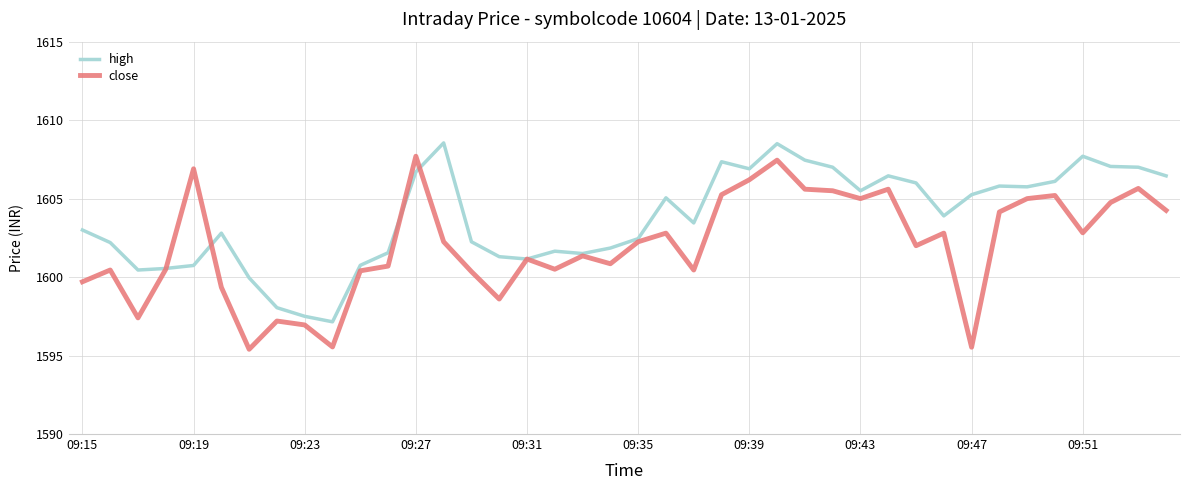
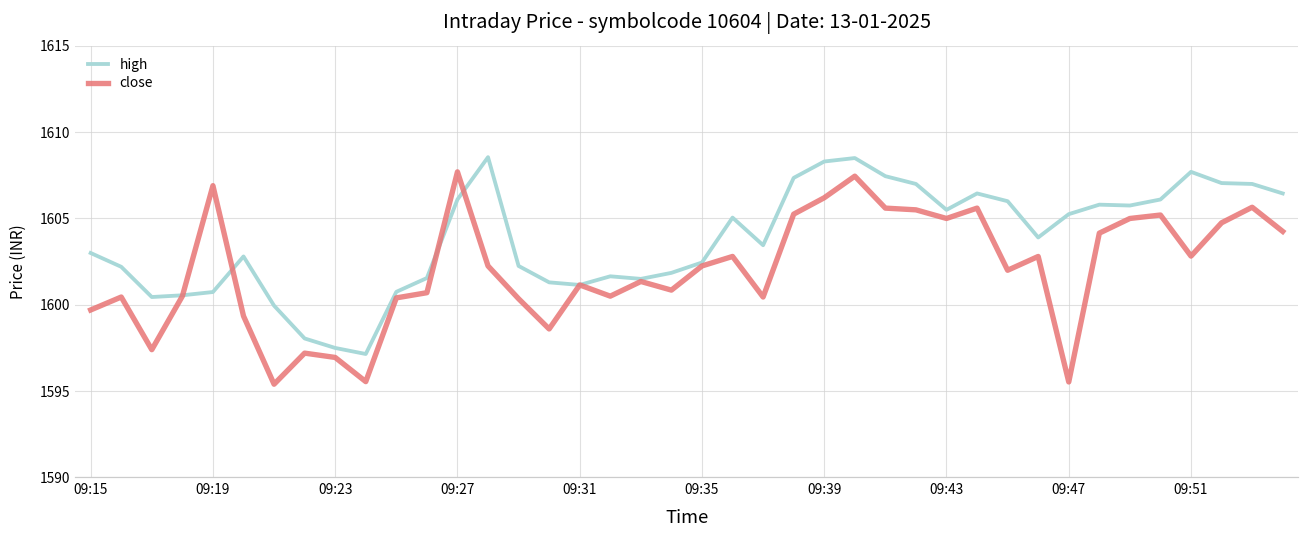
  {
    "high": {
      "09:15": 1603.0,
      "09:19": 1600.7,
      "09:23": 1597.5,
-     "09:27": 1606.7,
+     "09:27": 1606.1,
      "09:35": 1602.5,
-     "09:39": 1606.9,
+     "09:39": 1608.3,
      "09:43": 1605.5,
      "09:47": 1605.3,
      "09:51": 1607.7
    },
    "close": {
      "09:15": 1599.7,
      "09:19": 1606.9,
      "09:23": 1597.0,
      "09:27": 1607.7,
      "09:35": 1602.3,
      "09:39": 1606.2,
      "09:43": 1605.0,
      "09:47": 1595.5,
      "09:51": 1602.8
    }
  }
